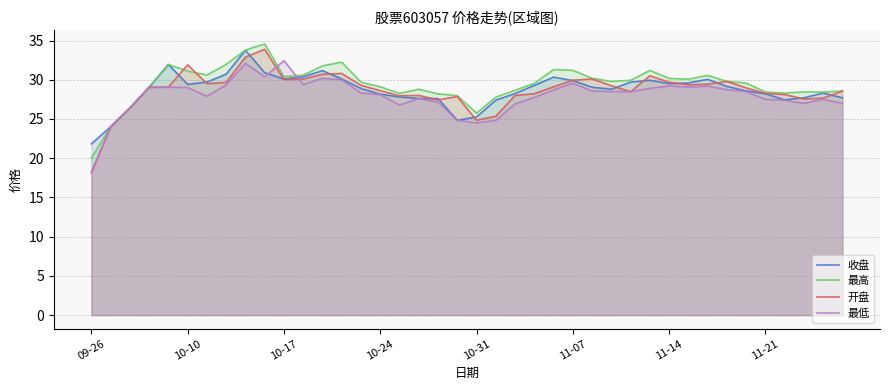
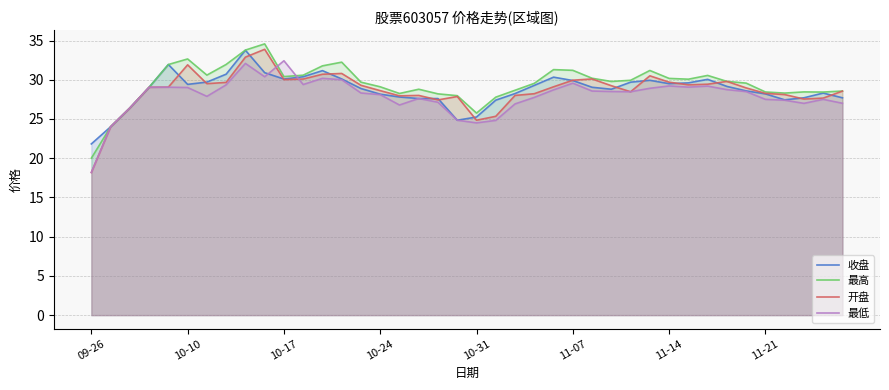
  {
    "收盘": {
      "09-26": 22,
      "10-10": 29,
      "10-31": 25
    },
    "最高": {
      "09-26": 20,
-     "10-10": 31,
+     "10-10": 33,
      "10-24": 29,
      "10-31": 26,
      "11-07": 31,
      "11-14": 30
    },
    "开盘": {
      "10-10": 32,
      "10-24": 29,
      "10-31": 25
    },
    "最低": {
      "10-10": 29,
      "10-17": 32,
      "10-31": 25,
      "11-07": 30,
      "11-21": 28
    }
  }
